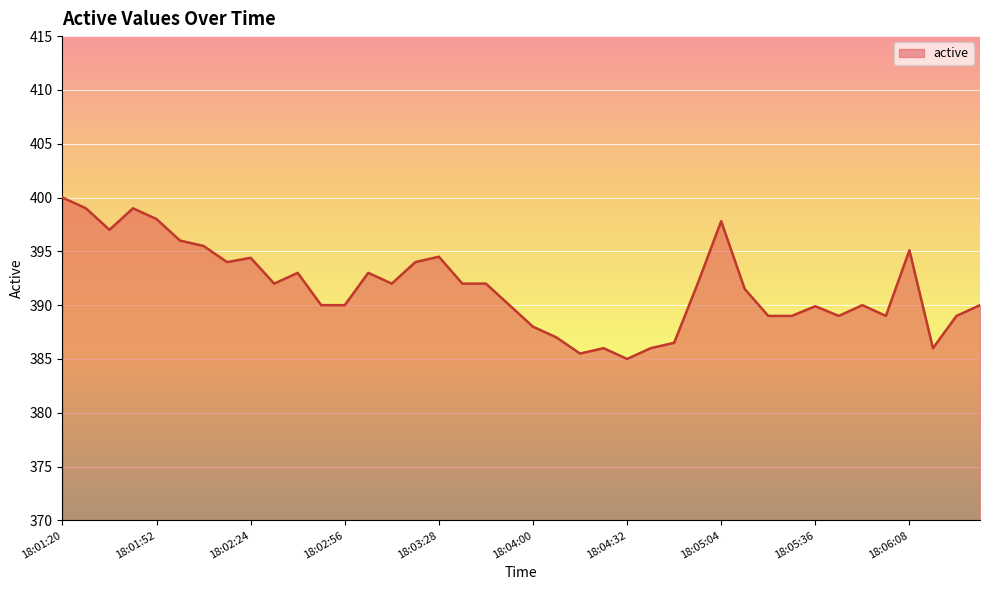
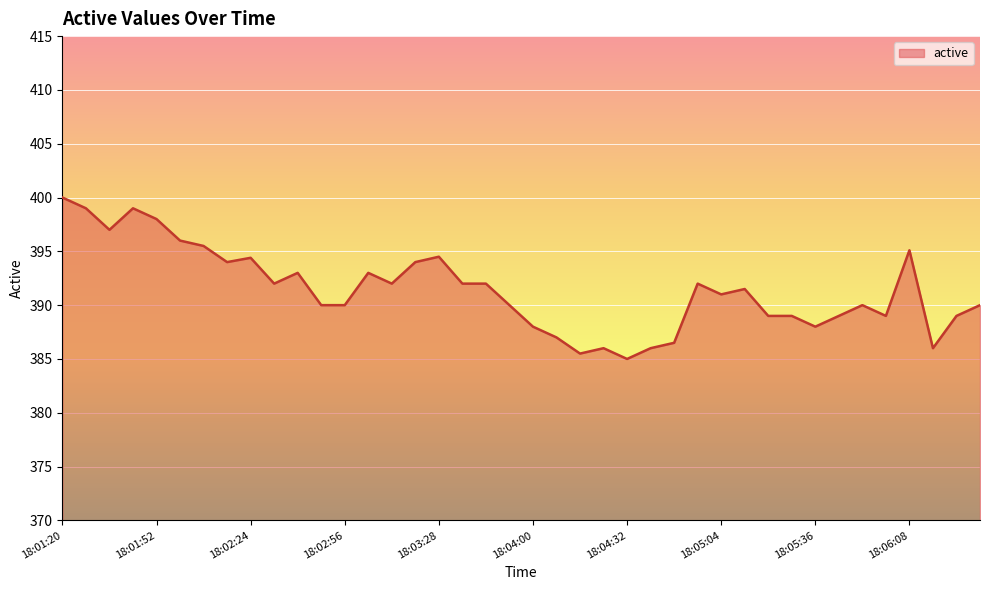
  {
    "18:01:20": 400.0,
    "18:01:52": 398.0,
    "18:02:24": 394.4,
    "18:02:56": 390.0,
    "18:03:28": 394.5,
    "18:04:00": 388.0,
    "18:04:32": 385.0,
-   "18:05:04": 397.8,
-   "18:05:36": 389.9,
+   "18:05:04": 391.0,
+   "18:05:36": 388.0,
    "18:06:08": 395.1
  }
